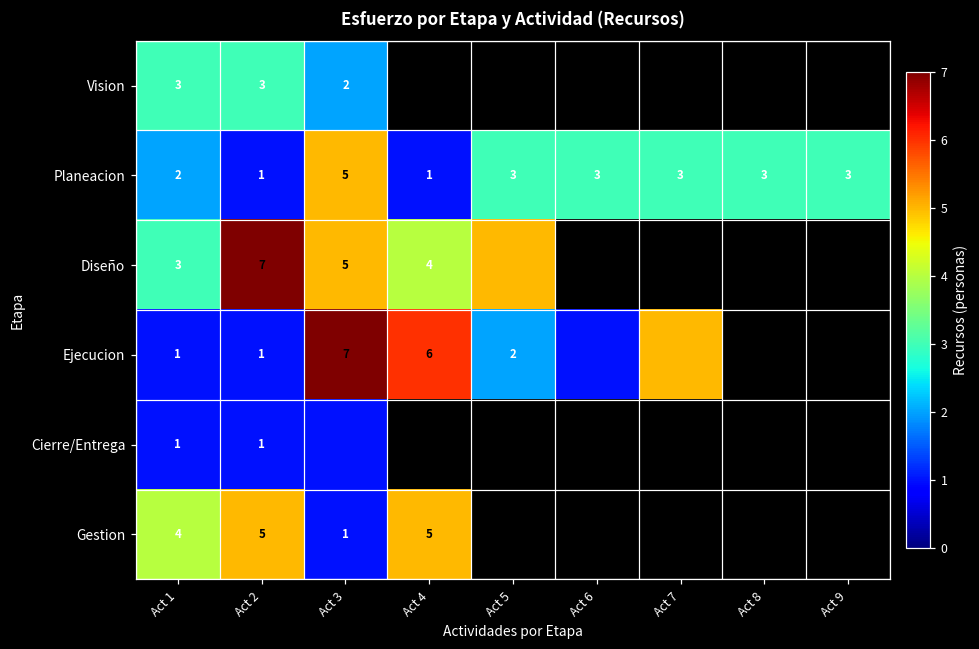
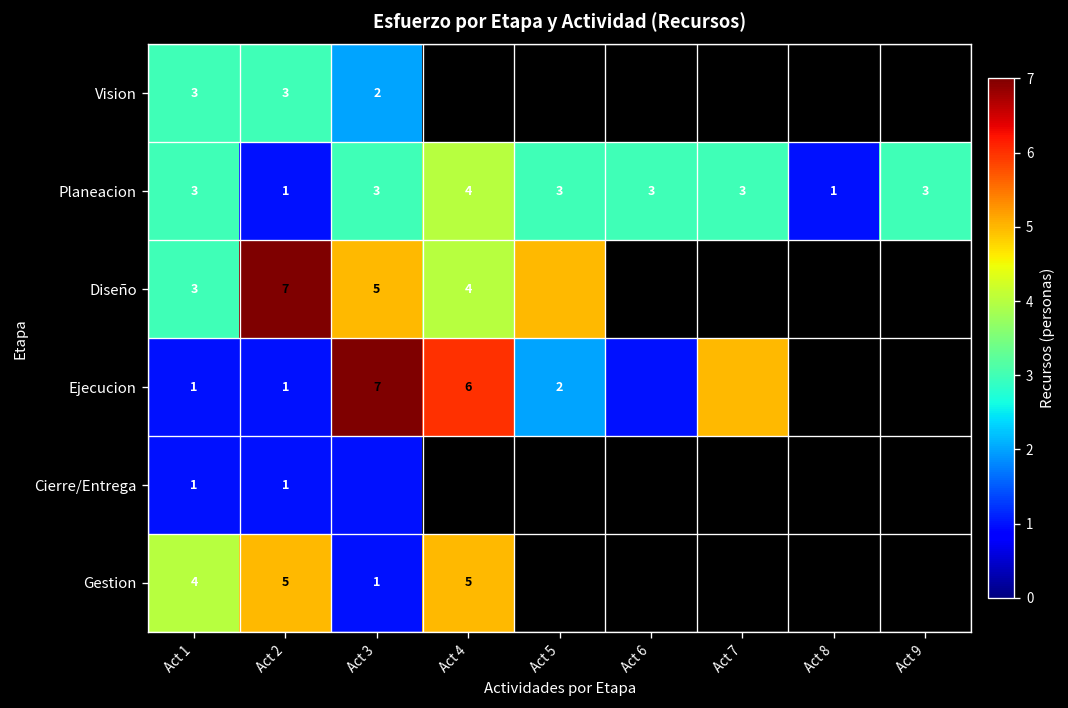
  {
    "Vision": {
      "Act 1": 3,
      "Act 2": 3,
      "Act 3": 2
    },
    "Planeacion": {
-     "Act 1": 2,
+     "Act 1": 3,
      "Act 2": 1,
-     "Act 3": 5,
-     "Act 4": 1,
+     "Act 3": 3,
+     "Act 4": 4,
      "Act 5": 3,
      "Act 6": 3,
      "Act 7": 3,
-     "Act 8": 3,
+     "Act 8": 1,
      "Act 9": 3
    },
    "Diseño": {
      "Act 1": 3,
      "Act 2": 7,
      "Act 3": 5,
      "Act 4": 4
    },
    "Ejecucion": {
      "Act 1": 1,
      "Act 2": 1,
      "Act 3": 7,
      "Act 4": 6,
      "Act 5": 2
    },
    "Cierre/Entrega": {
      "Act 1": 1,
      "Act 2": 1
    },
    "Gestion": {
      "Act 1": 4,
      "Act 2": 5,
      "Act 3": 1,
      "Act 4": 5
    }
  }
